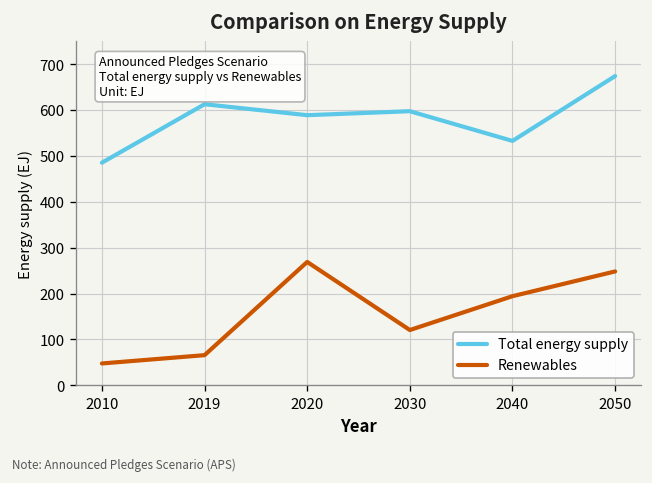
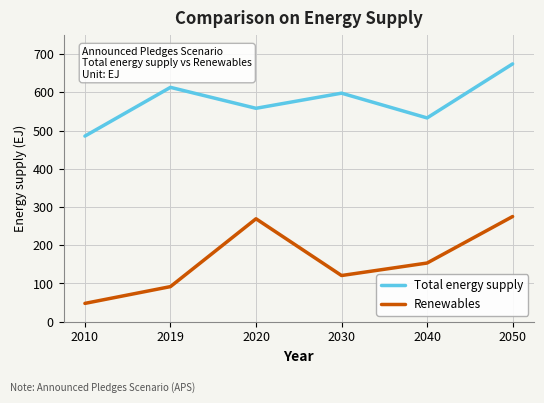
  {
    "Total energy supply": {
      "2010": 490,
      "2019": 610,
-     "2020": 590,
+     "2020": 560,
      "2030": 600,
      "2040": 530,
      "2050": 670
    },
    "Renewables": {
      "2010": 50,
-     "2019": 70,
+     "2019": 90,
      "2020": 270,
      "2030": 120,
-     "2040": 190,
-     "2050": 250
+     "2040": 150,
+     "2050": 280
    }
  }
